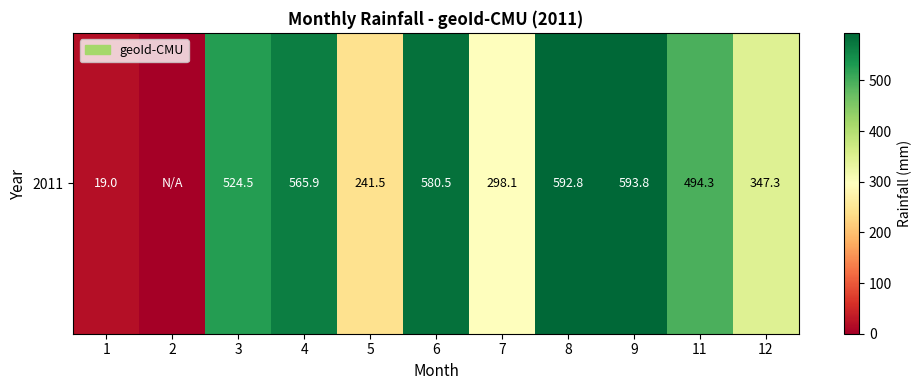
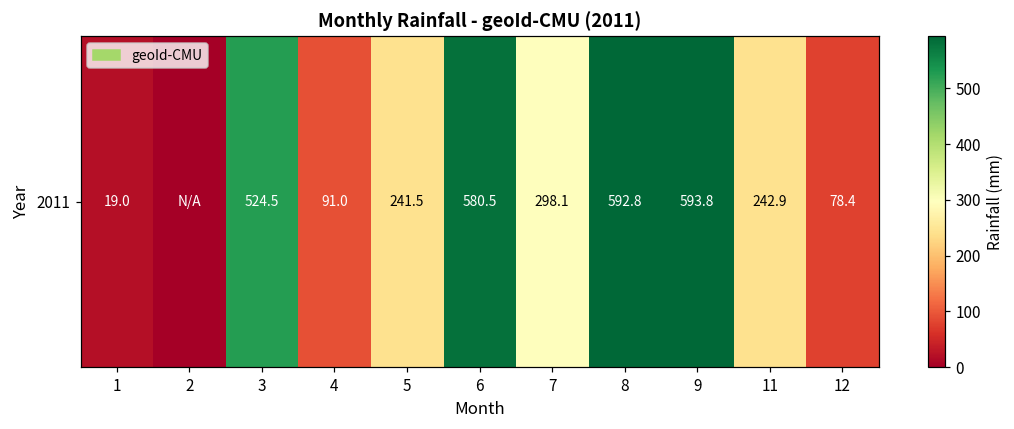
  {
    "2011": {
      "1": 19.0,
      "3": 524.5,
-     "4": 565.9,
+     "4": 91.0,
      "5": 241.5,
      "6": 580.5,
      "7": 298.1,
      "8": 592.8,
      "9": 593.8,
-     "11": 494.3,
-     "12": 347.3
+     "11": 242.9,
+     "12": 78.4
    }
  }
